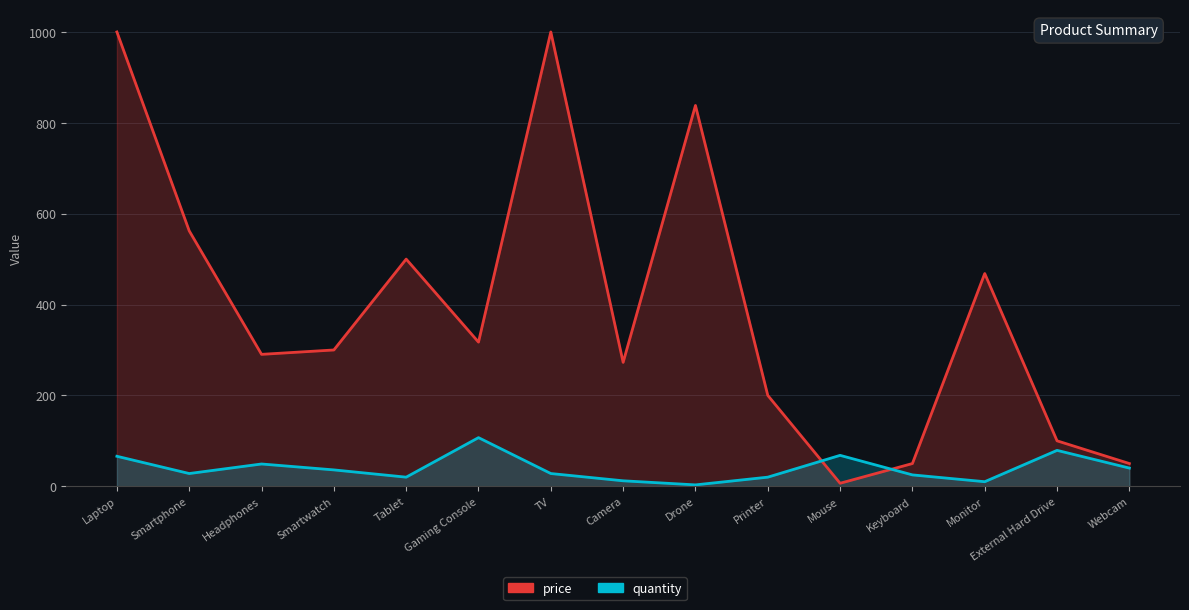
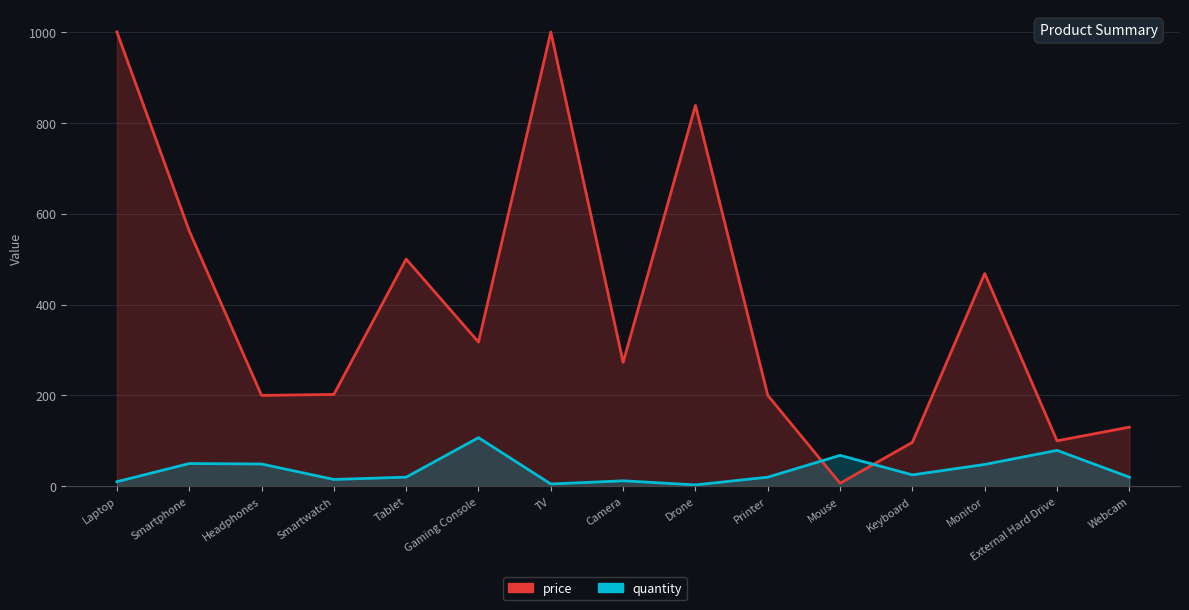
  {
    "price": {
      "Laptop": 1000,
      "Smartphone": 560,
-     "Headphones": 290,
-     "Smartwatch": 300,
+     "Headphones": 200,
+     "Smartwatch": 200,
      "Tablet": 500,
      "Gaming Console": 320,
      "TV": 1000,
      "Camera": 270,
      "Drone": 840,
      "Printer": 200,
      "Mouse": 10,
-     "Keyboard": 50,
+     "Keyboard": 100,
      "Monitor": 470,
      "External Hard Drive": 100,
-     "Webcam": 50
+     "Webcam": 130
    },
    "quantity": {
-     "Laptop": 70,
-     "Smartphone": 30,
+     "Laptop": 10,
+     "Smartphone": 50,
      "Headphones": 50,
-     "Smartwatch": 40,
+     "Smartwatch": 20,
      "Tablet": 20,
      "Gaming Console": 110,
-     "TV": 30,
+     "TV": 10,
      "Camera": 10,
      "Drone": 0,
      "Printer": 20,
      "Mouse": 70,
      "Keyboard": 30,
-     "Monitor": 10,
+     "Monitor": 50,
      "External Hard Drive": 80,
-     "Webcam": 40
+     "Webcam": 20
    }
  }
